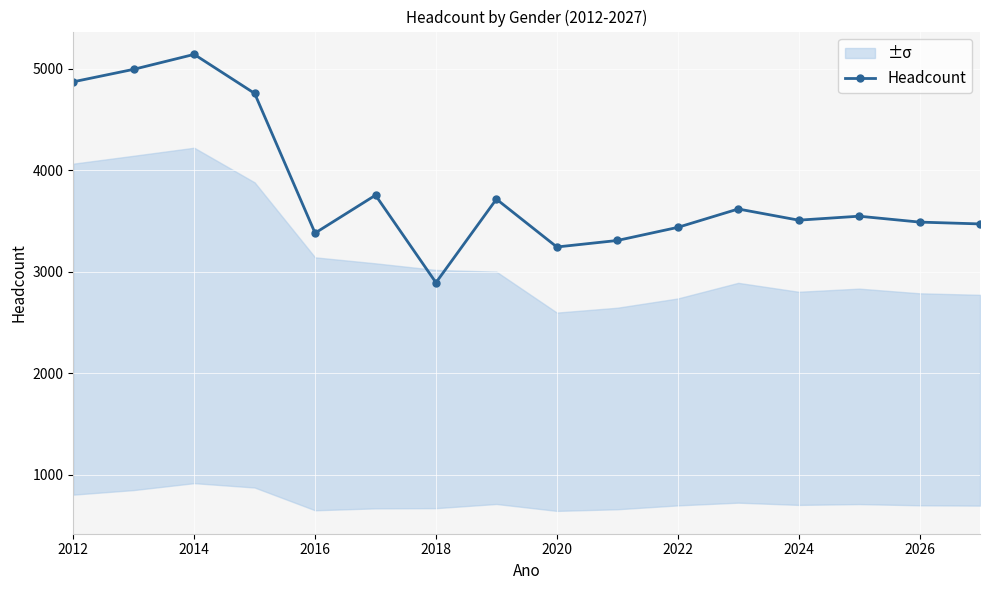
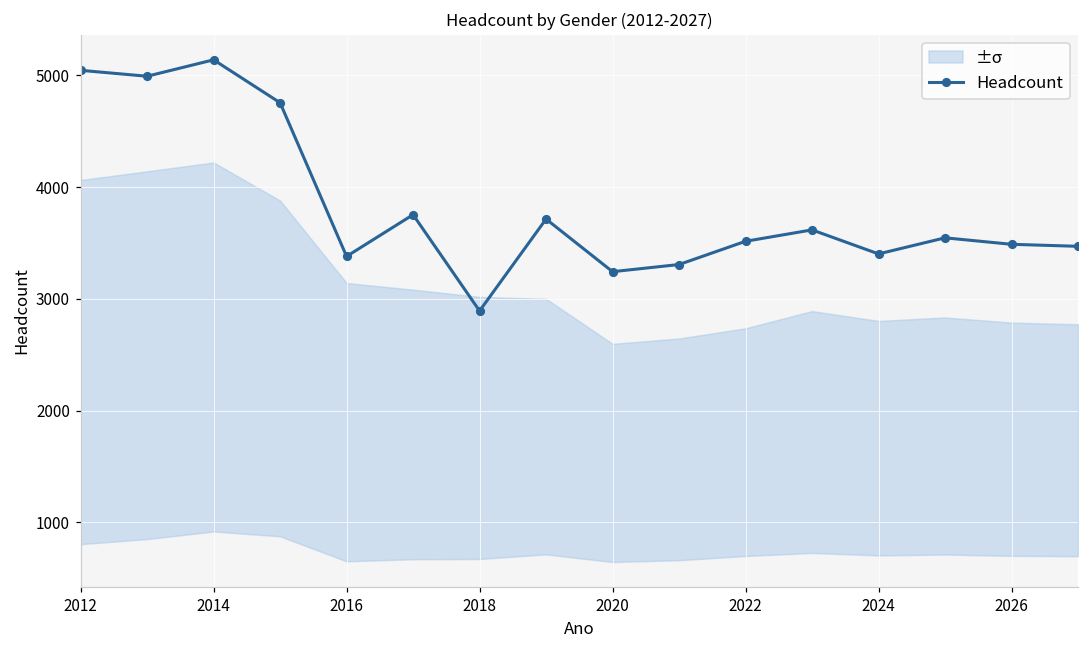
  {
    "Headcount": {
-     "2012": 4870,
+     "2012": 5050,
      "2014": 5140,
      "2016": 3380,
      "2018": 2890,
      "2020": 3240,
-     "2022": 3440,
-     "2024": 3510,
+     "2022": 3520,
+     "2024": 3400,
      "2026": 3490
    }
  }
